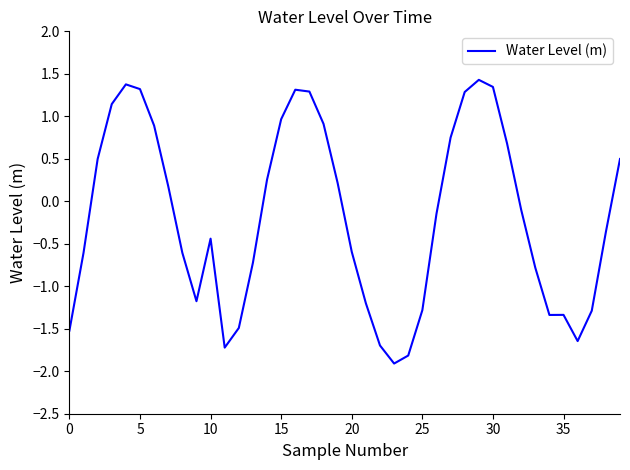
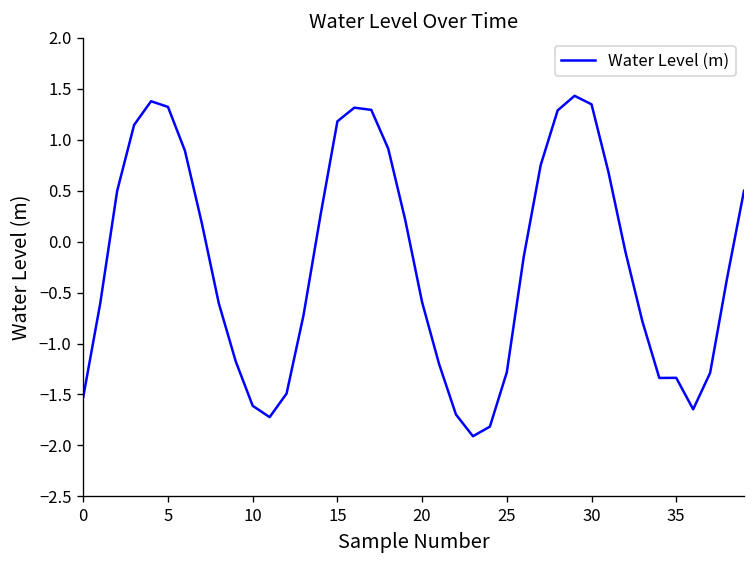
  {
    "0": -1.5,
    "5": 1.3,
-   "10": -0.4,
-   "15": 1.0,
+   "10": -1.6,
+   "15": 1.2,
    "20": -0.6,
    "25": -1.3,
    "30": 1.3,
    "35": -1.3
  }
